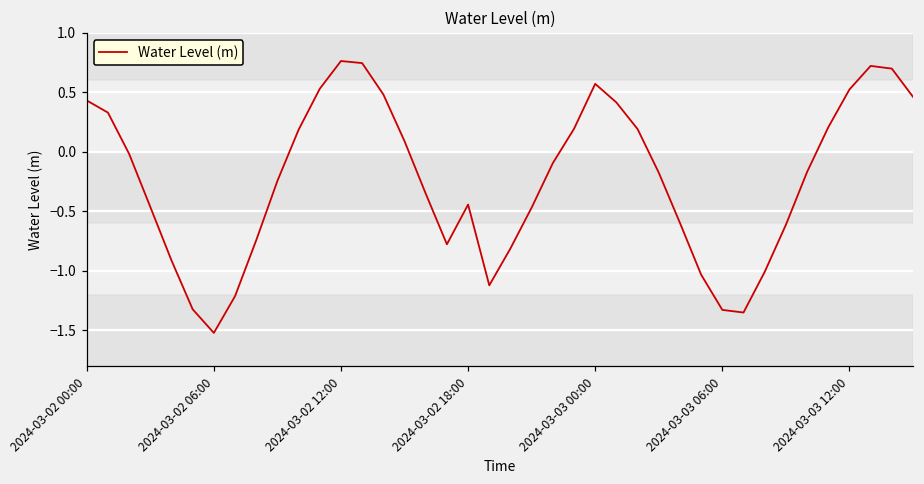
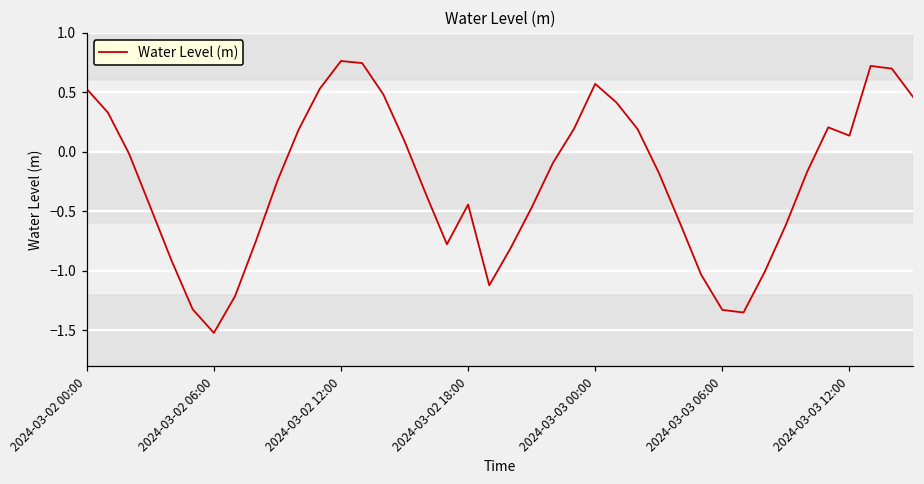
  {
-   "2024-03-02 00:00": 0.43,
+   "2024-03-02 00:00": 0.53,
    "2024-03-02 06:00": -1.52,
    "2024-03-02 12:00": 0.76,
    "2024-03-02 18:00": -0.44,
    "2024-03-03 00:00": 0.57,
    "2024-03-03 06:00": -1.33,
-   "2024-03-03 12:00": 0.52
+   "2024-03-03 12:00": 0.14
  }
